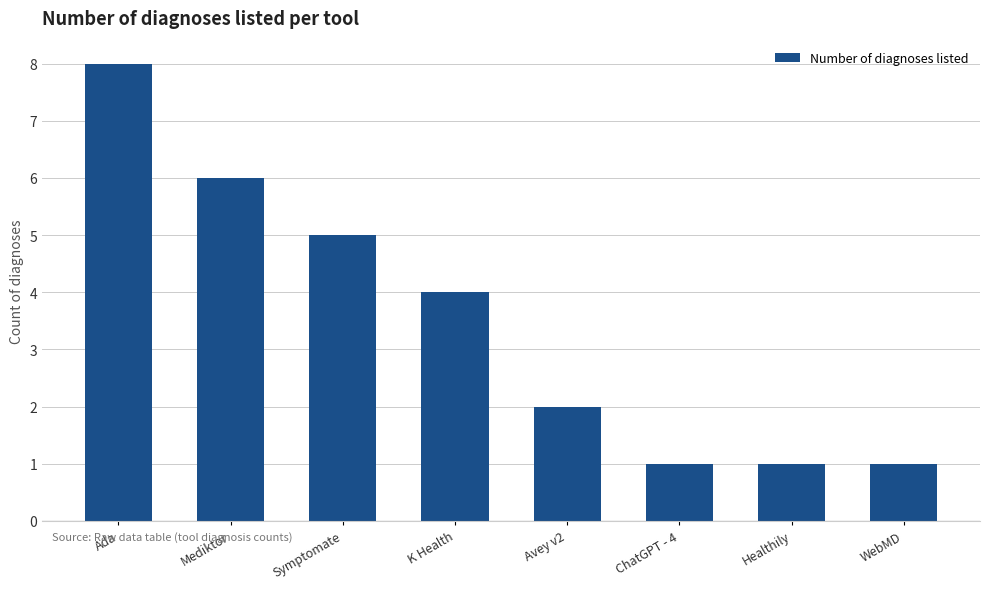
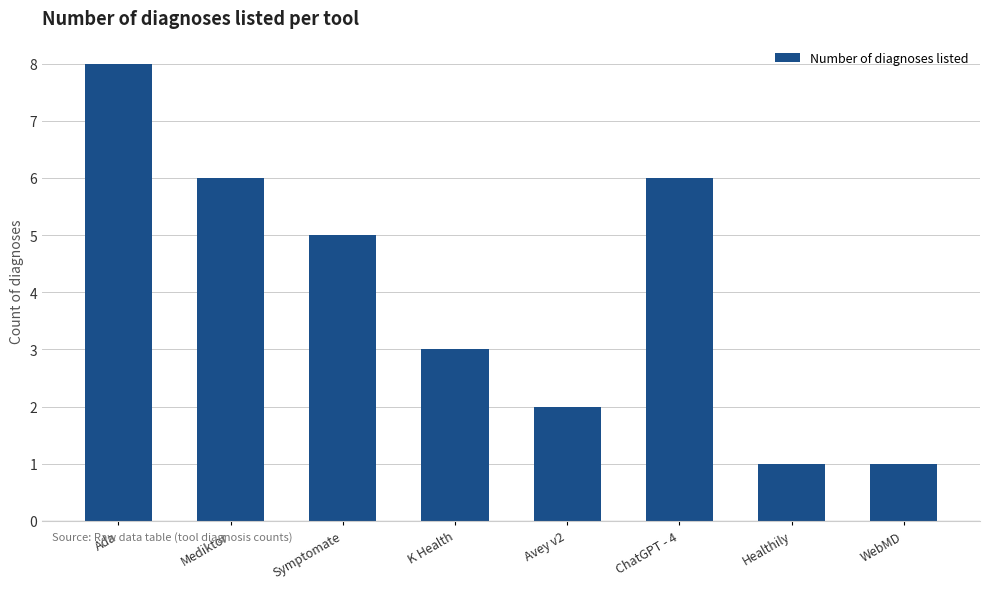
  {
    "Ada": 8,
    "Mediktor": 6,
    "Symptomate": 5,
-   "K Health": 4,
+   "K Health": 3,
    "Avey v2": 2,
-   "ChatGPT - 4": 1,
+   "ChatGPT - 4": 6,
    "Healthily": 1,
    "WebMD": 1
  }
